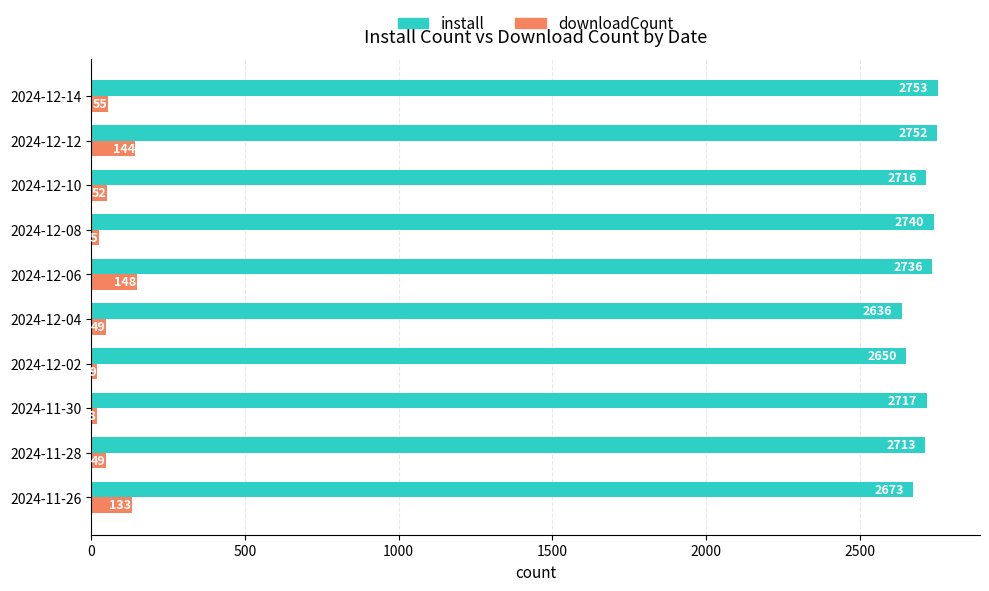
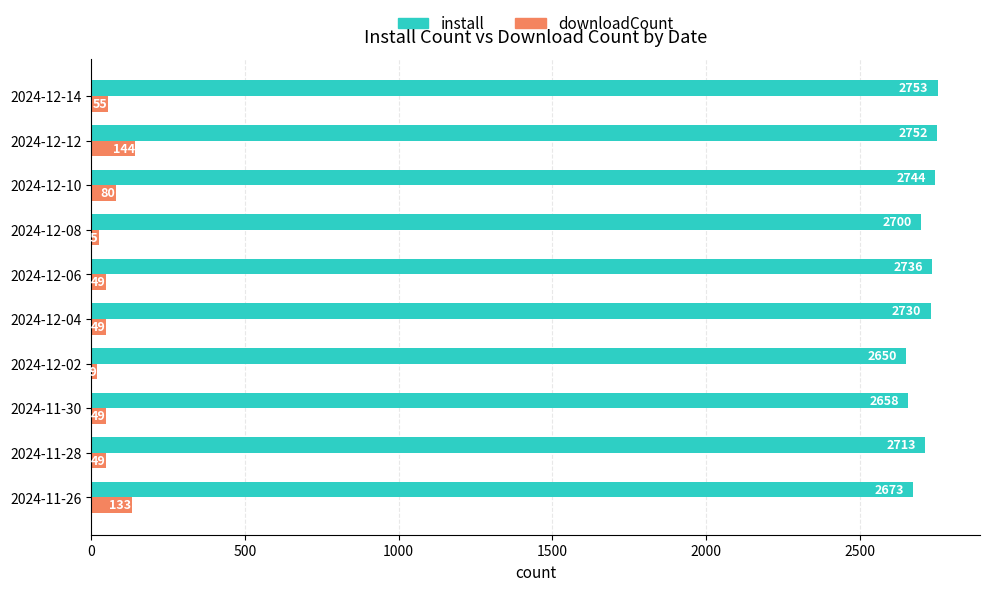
  {
    "install": {
      "2024-12-14": 2753,
      "2024-12-12": 2752,
-     "2024-12-10": 2716,
-     "2024-12-08": 2740,
+     "2024-12-10": 2744,
+     "2024-12-08": 2700,
      "2024-12-06": 2736,
-     "2024-12-04": 2636,
+     "2024-12-04": 2730,
      "2024-12-02": 2650,
-     "2024-11-30": 2717,
+     "2024-11-30": 2658,
      "2024-11-28": 2713,
      "2024-11-26": 2673
    },
    "downloadCount": {
      "2024-12-14": 55,
      "2024-12-12": 144,
-     "2024-12-10": 52,
-     "2024-12-06": 148,
+     "2024-12-10": 80,
+     "2024-12-06": 49,
      "2024-12-04": 49,
-     "2024-11-30": 20,
+     "2024-11-30": 50,
      "2024-11-28": 49,
      "2024-11-26": 133
    }
  }
